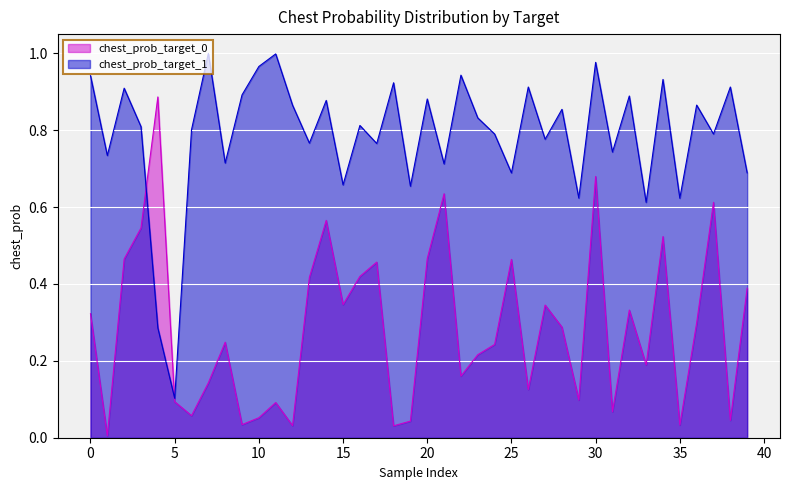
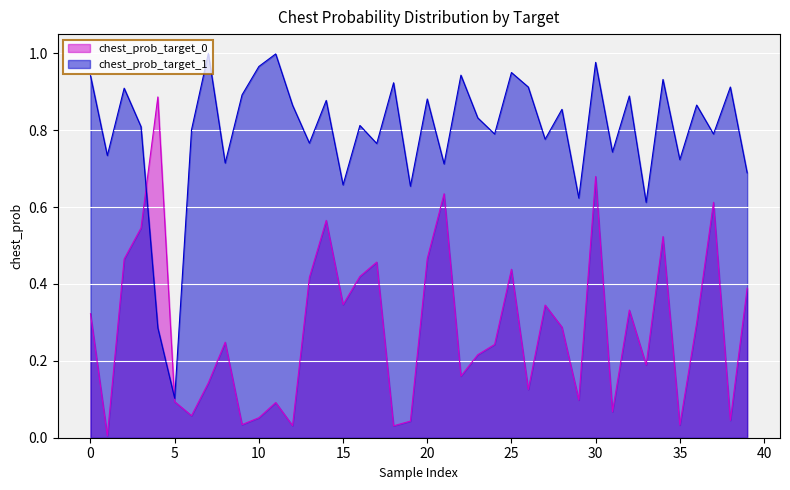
  {
    "chest_prob_target_0": {
      "0": 0.32,
      "5": 0.09,
      "10": 0.05,
      "15": 0.35,
      "20": 0.47,
-     "25": 0.46,
+     "25": 0.44,
      "30": 0.68,
      "35": 0.03
    },
    "chest_prob_target_1": {
      "0": 0.94,
      "5": 0.10,
      "10": 0.97,
      "15": 0.66,
      "20": 0.88,
-     "25": 0.69,
+     "25": 0.95,
      "30": 0.98,
-     "35": 0.62
+     "35": 0.72
    }
  }
